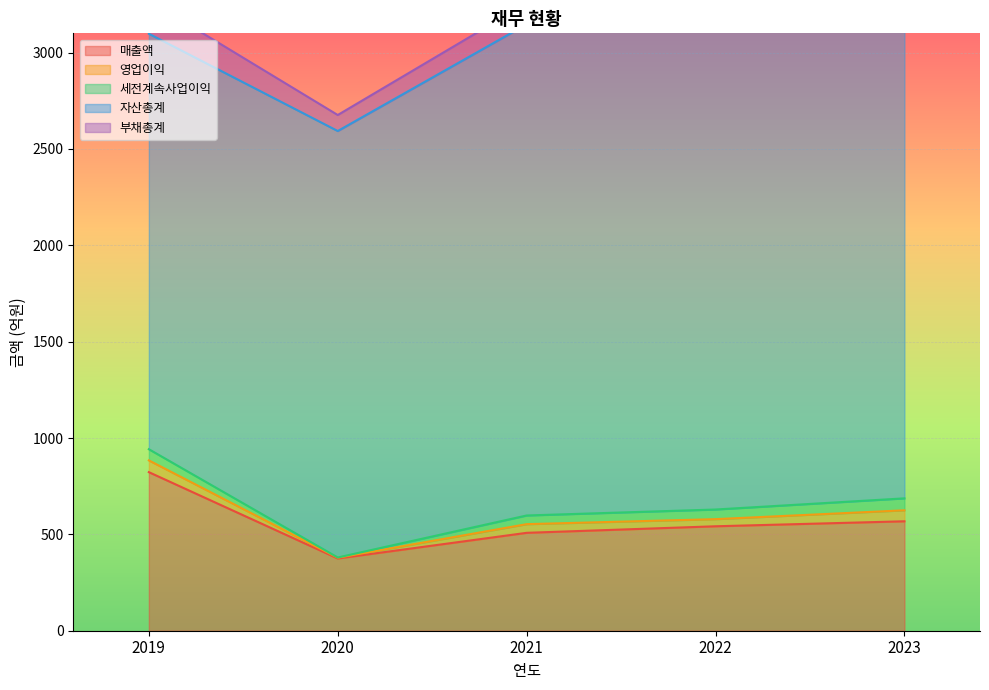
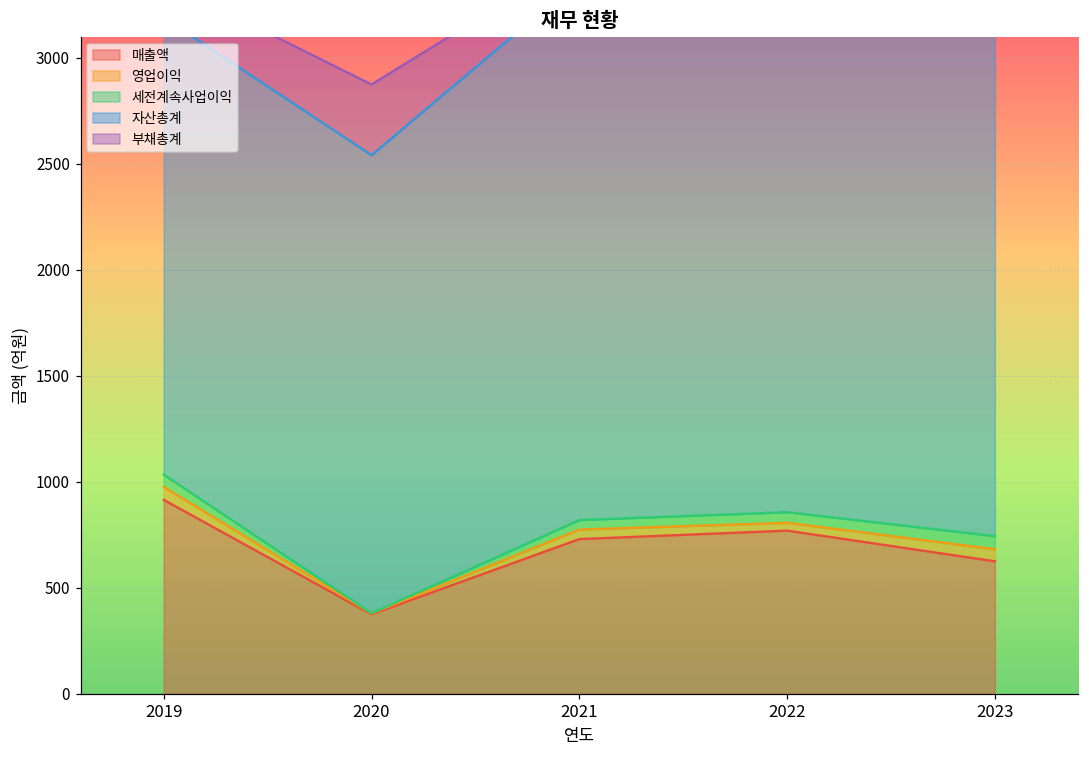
  {
    "매출액": {
-     "2019": 820,
-     "2021": 510,
-     "2022": 540,
-     "2023": 570
+     "2019": 920,
+     "2021": 730,
+     "2022": 770,
+     "2023": 630
    },
    "영업이익": {
      "2019": 60,
      "2021": 50,
      "2022": 40,
      "2023": 60
    },
    "세전계속사업이익": {
      "2019": 60,
      "2021": 50,
      "2022": 50,
      "2023": 60
    },
    "자산총계": {
-     "2020": 2210
+     "2020": 2160
    },
    "부채총계": {
-     "2020": 80
+     "2020": 330
    }
  }
